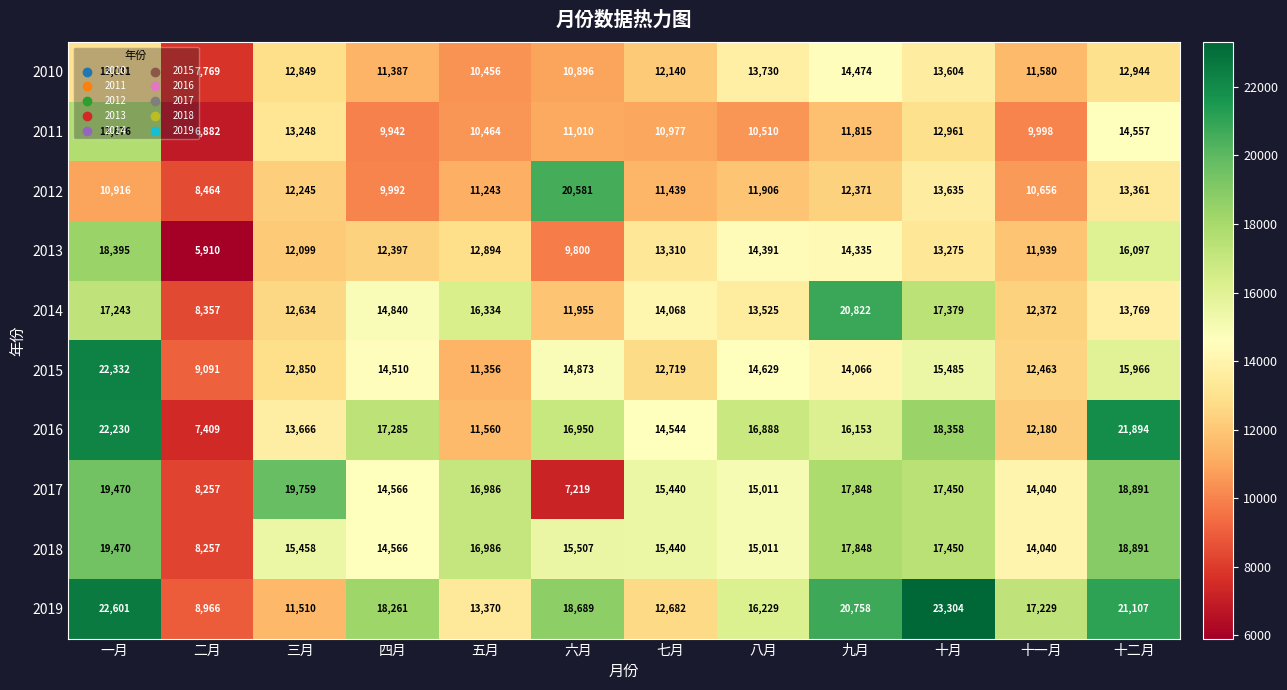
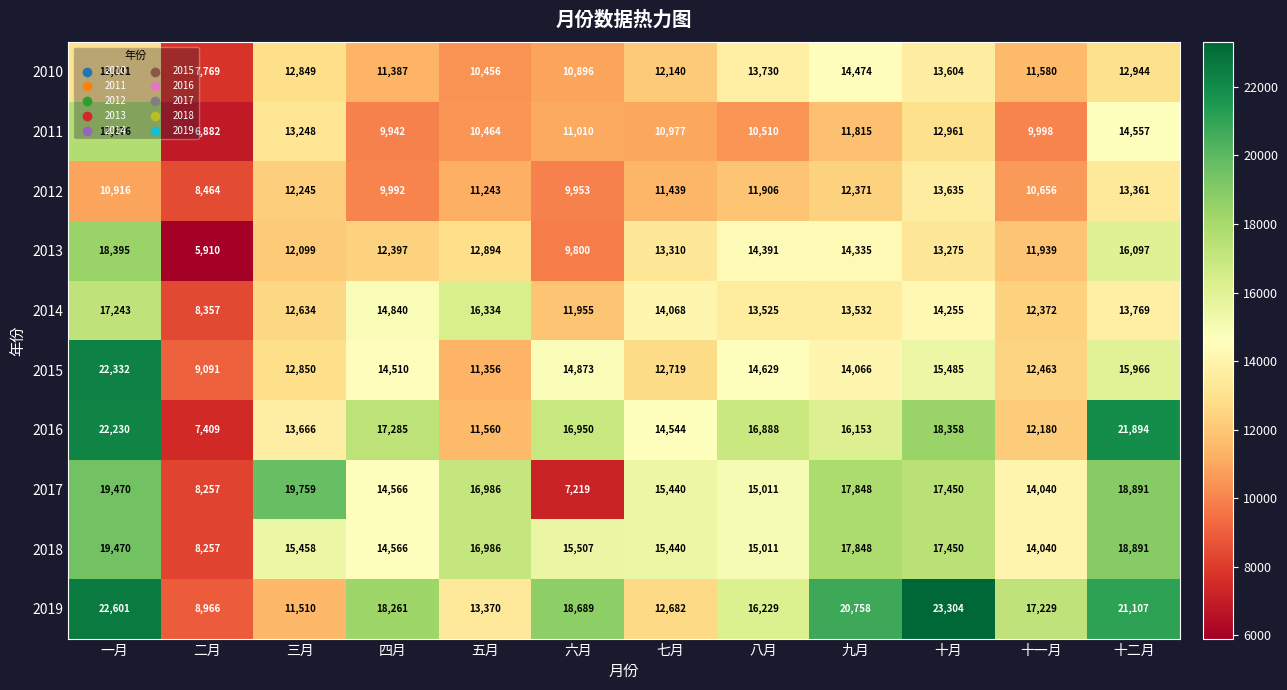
  {
    "2010": {
      "三月": "12,849",
      "四月": "11,387",
      "五月": "10,456",
      "六月": "10,896",
      "七月": "12,140",
      "八月": "13,730",
      "九月": "14,474",
      "十月": "13,604",
      "十一月": "11,580",
      "十二月": "12,944"
    },
    "2011": {
      "三月": "13,248",
      "四月": "9,942",
      "五月": "10,464",
      "六月": "11,010",
      "七月": "10,977",
      "八月": "10,510",
      "九月": "11,815",
      "十月": "12,961",
      "十一月": "9,998",
      "十二月": "14,557"
    },
    "2012": {
      "一月": "10,916",
      "二月": "8,464",
      "三月": "12,245",
      "四月": "9,992",
      "五月": "11,243",
-     "六月": "20,581",
+     "六月": "9,953",
      "七月": "11,439",
      "八月": "11,906",
      "九月": "12,371",
      "十月": "13,635",
      "十一月": "10,656",
      "十二月": "13,361"
    },
    "2013": {
      "一月": "18,395",
      "二月": "5,910",
      "三月": "12,099",
      "四月": "12,397",
      "五月": "12,894",
      "六月": "9,800",
      "七月": "13,310",
      "八月": "14,391",
      "九月": "14,335",
      "十月": "13,275",
      "十一月": "11,939",
      "十二月": "16,097"
    },
    "2014": {
      "一月": "17,243",
      "二月": "8,357",
      "三月": "12,634",
      "四月": "14,840",
      "五月": "16,334",
      "六月": "11,955",
      "七月": "14,068",
      "八月": "13,525",
-     "九月": "20,822",
-     "十月": "17,379",
+     "九月": "13,532",
+     "十月": "14,255",
      "十一月": "12,372",
      "十二月": "13,769"
    },
    "2015": {
      "一月": "22,332",
      "二月": "9,091",
      "三月": "12,850",
      "四月": "14,510",
      "五月": "11,356",
      "六月": "14,873",
      "七月": "12,719",
      "八月": "14,629",
      "九月": "14,066",
      "十月": "15,485",
      "十一月": "12,463",
      "十二月": "15,966"
    },
    "2016": {
      "一月": "22,230",
      "二月": "7,409",
      "三月": "13,666",
      "四月": "17,285",
      "五月": "11,560",
      "六月": "16,950",
      "七月": "14,544",
      "八月": "16,888",
      "九月": "16,153",
      "十月": "18,358",
      "十一月": "12,180",
      "十二月": "21,894"
    },
    "2017": {
      "一月": "19,470",
      "二月": "8,257",
      "三月": "19,759",
      "四月": "14,566",
      "五月": "16,986",
      "六月": "7,219",
      "七月": "15,440",
      "八月": "15,011",
      "九月": "17,848",
      "十月": "17,450",
      "十一月": "14,040",
      "十二月": "18,891"
    },
    "2018": {
      "一月": "19,470",
      "二月": "8,257",
      "三月": "15,458",
      "四月": "14,566",
      "五月": "16,986",
      "六月": "15,507",
      "七月": "15,440",
      "八月": "15,011",
      "九月": "17,848",
      "十月": "17,450",
      "十一月": "14,040",
      "十二月": "18,891"
    },
    "2019": {
      "一月": "22,601",
      "二月": "8,966",
      "三月": "11,510",
      "四月": "18,261",
      "五月": "13,370",
      "六月": "18,689",
      "七月": "12,682",
      "八月": "16,229",
      "九月": "20,758",
      "十月": "23,304",
      "十一月": "17,229",
      "十二月": "21,107"
    }
  }
